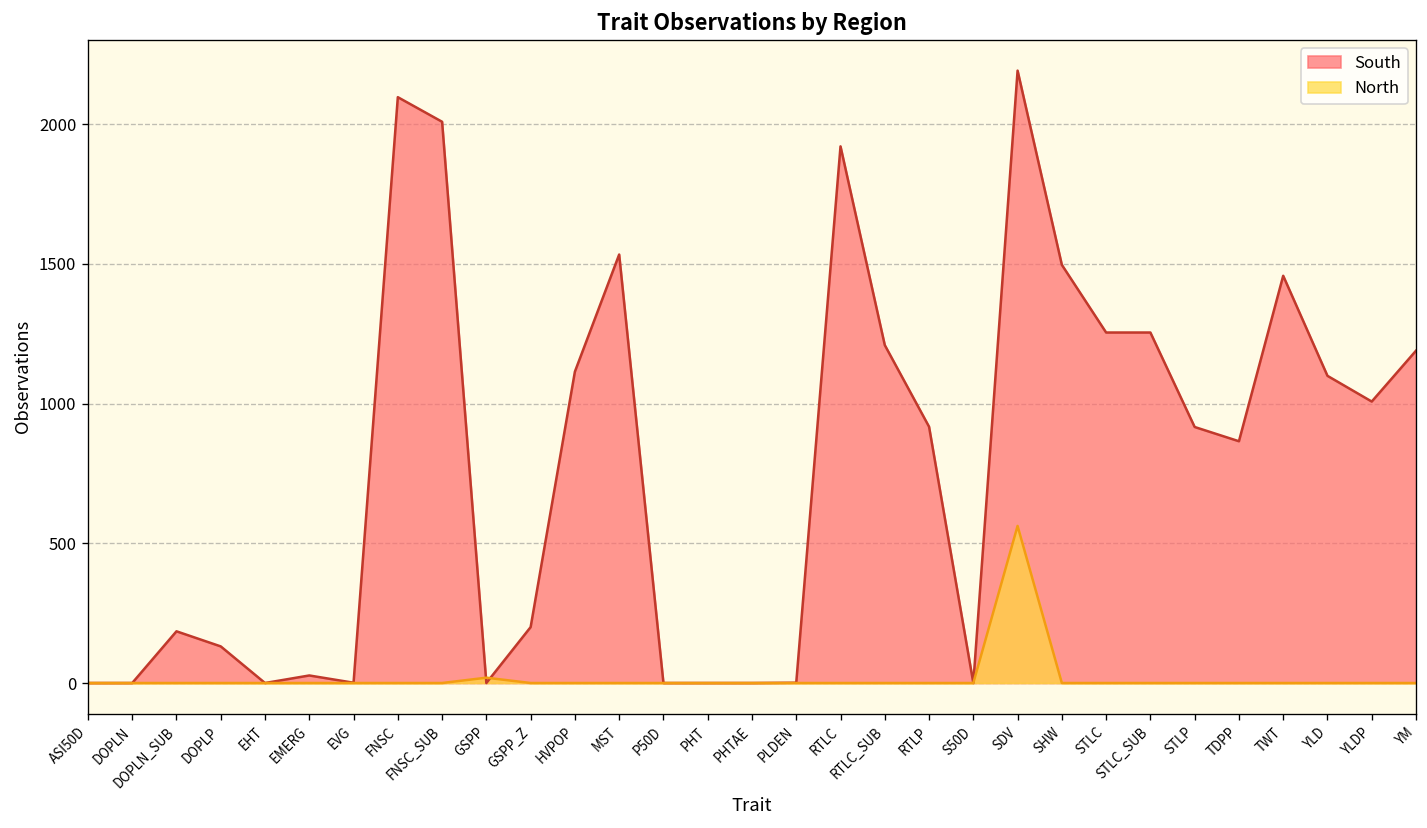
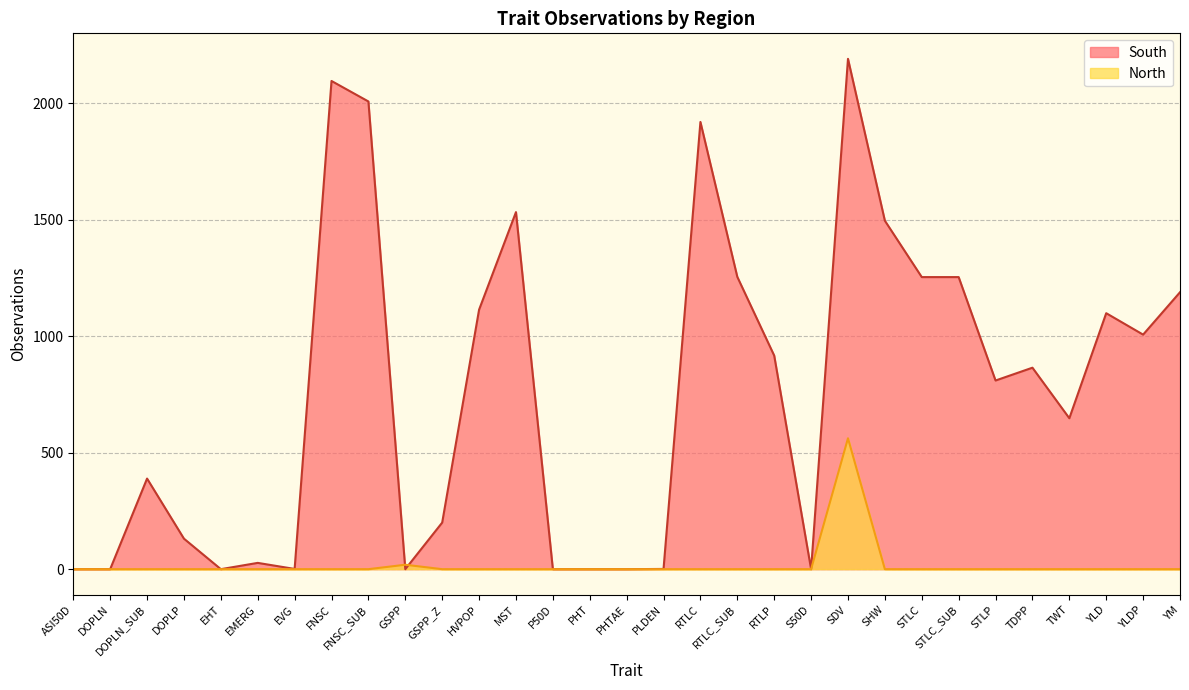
  {
    "South": {
-     "DOPLN_SUB": 190,
+     "DOPLN_SUB": 390,
      "DOPLP": 130,
      "EMERG": 30,
      "FNSC": 2100,
      "FNSC_SUB": 2010,
      "GSPP": 0,
      "GSPP_Z": 200,
      "HVPOP": 1110,
      "MST": 1530,
      "RTLC": 1920,
-     "RTLC_SUB": 1210,
+     "RTLC_SUB": 1260,
      "RTLP": 920,
      "SDV": 2190,
      "SHW": 1500,
      "STLC": 1250,
      "STLC_SUB": 1250,
-     "STLP": 920,
+     "STLP": 810,
      "TDPP": 870,
-     "TWT": 1460,
+     "TWT": 650,
      "YLD": 1100,
      "YLDP": 1010,
      "YM": 1190
    },
    "North": {
      "DOPLN_SUB": 0,
      "DOPLP": 0,
      "EMERG": 0,
      "FNSC": 0,
      "FNSC_SUB": 0,
      "GSPP": 20,
      "GSPP_Z": 0,
      "HVPOP": 0,
      "MST": 0,
      "RTLC": 0,
      "RTLC_SUB": 0,
      "RTLP": 0,
      "SDV": 560,
      "SHW": 0,
      "STLC": 0,
      "STLC_SUB": 0,
      "STLP": 0,
      "TDPP": 0,
      "TWT": 0,
      "YLD": 0,
      "YLDP": 0,
      "YM": 0
    }
  }
